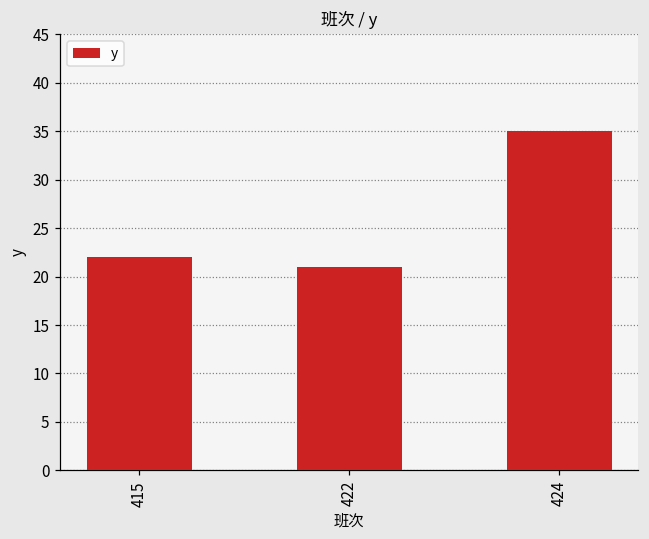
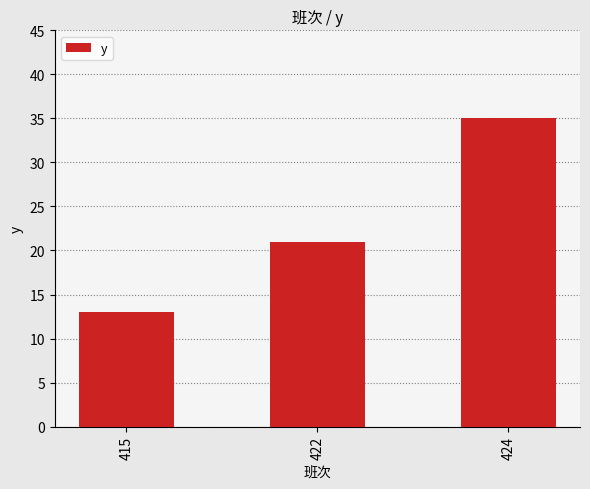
  {
-   "415": 22,
+   "415": 13,
    "422": 21,
    "424": 35
  }
